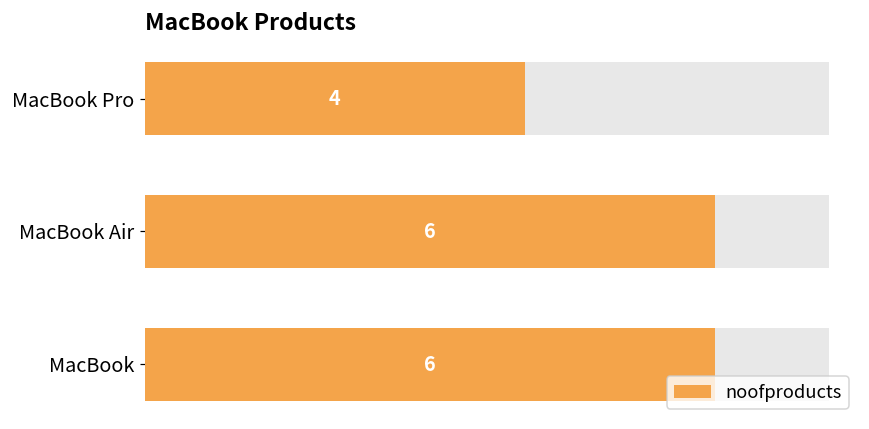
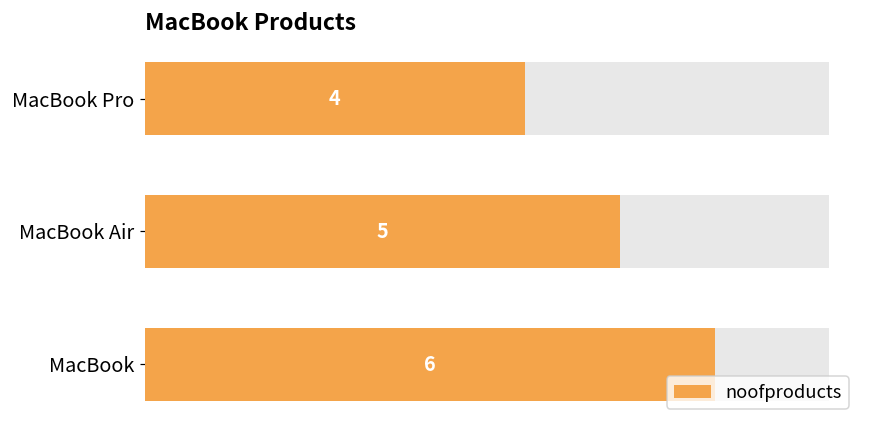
  {
    "noofproducts": {
-     "MacBook Air": 6
+     "MacBook Air": 5
    }
  }
